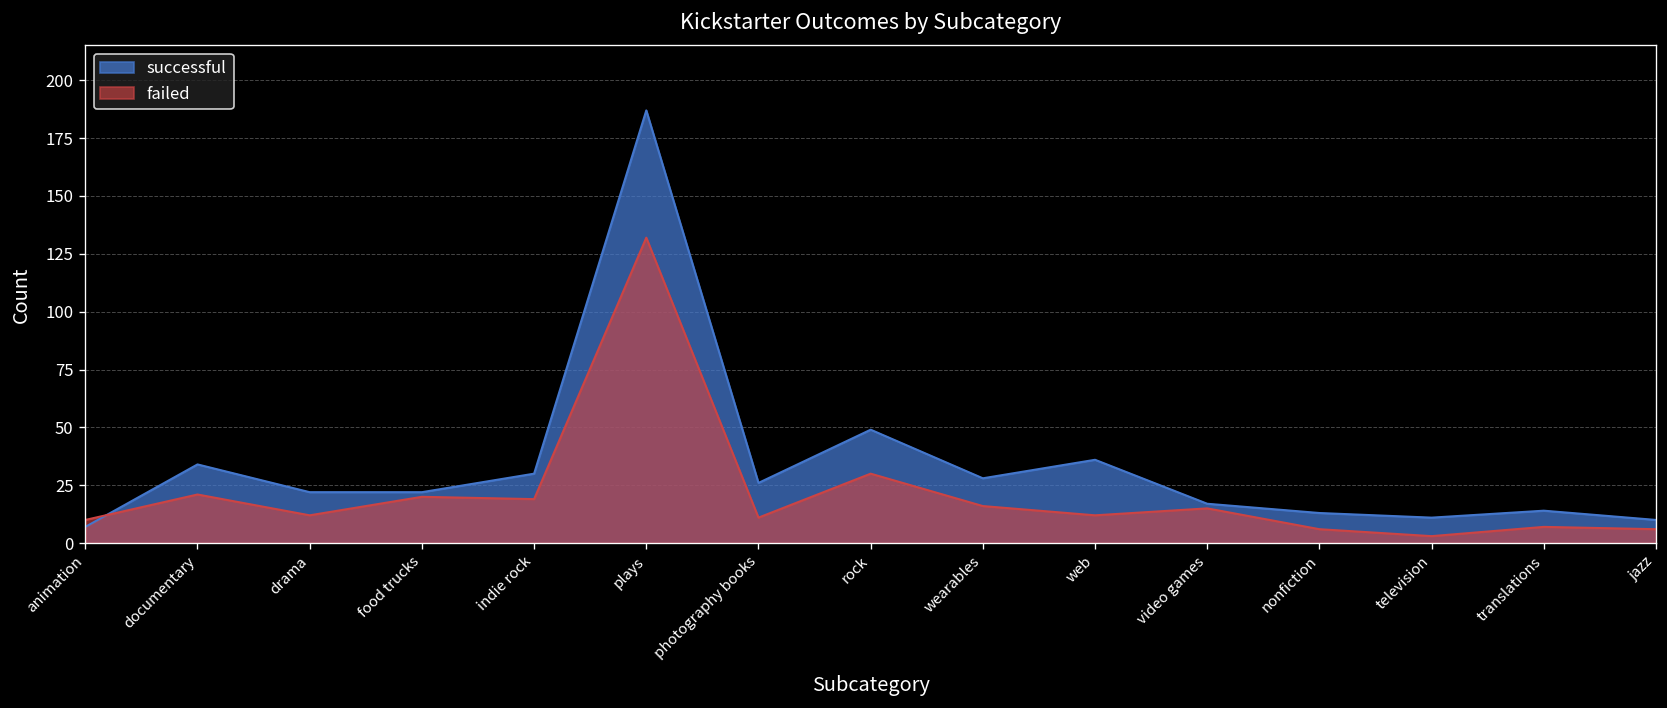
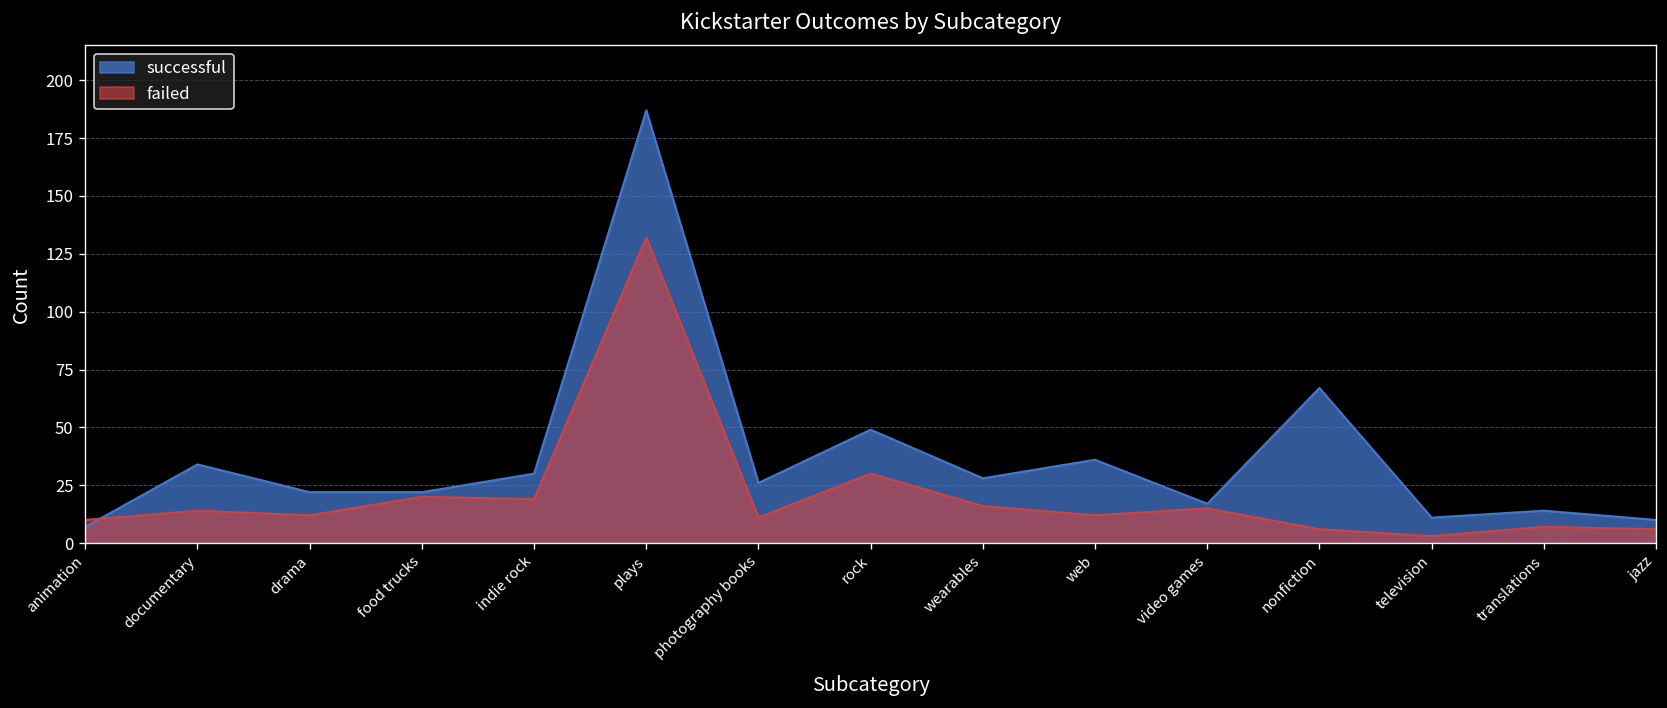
  {
    "successful": {
      "animation": 7,
      "documentary": 34,
      "drama": 22,
      "food trucks": 22,
      "indie rock": 30,
      "plays": 187,
      "photography books": 26,
      "rock": 49,
      "wearables": 28,
      "web": 36,
      "video games": 17,
-     "nonfiction": 13,
+     "nonfiction": 67,
      "television": 11,
      "translations": 14,
      "jazz": 10
    },
    "failed": {
      "animation": 10,
-     "documentary": 21,
+     "documentary": 14,
      "drama": 12,
      "food trucks": 20,
      "indie rock": 19,
      "plays": 132,
      "photography books": 11,
      "rock": 30,
      "wearables": 16,
      "web": 12,
      "video games": 15,
      "nonfiction": 6,
      "television": 3,
      "translations": 7,
      "jazz": 6
    }
  }
